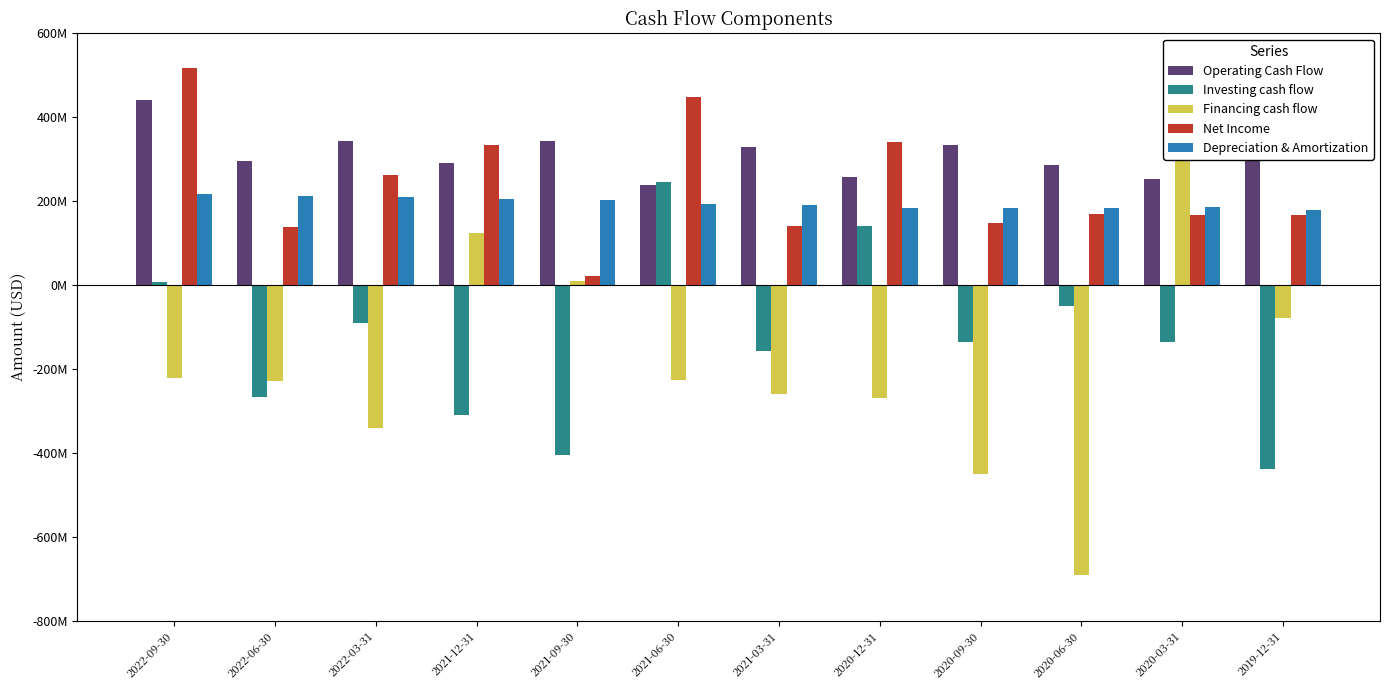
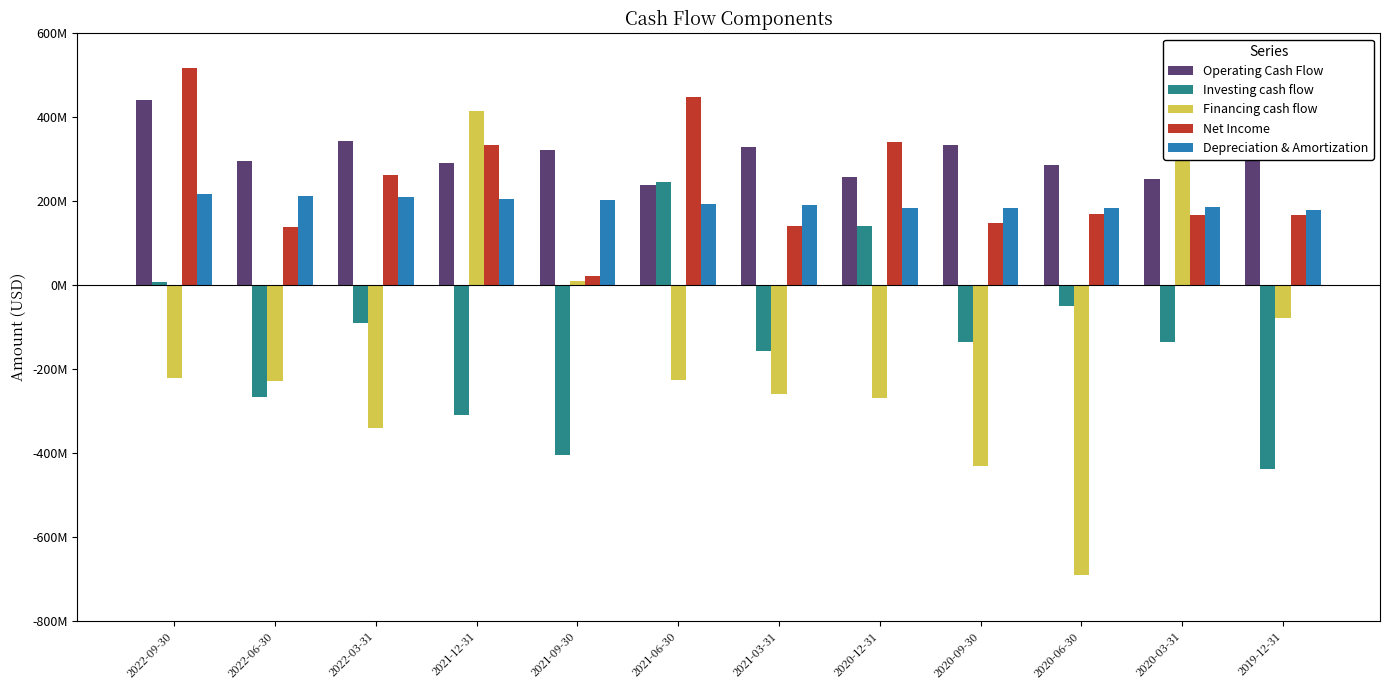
  {
    "Operating Cash Flow": {
      "2022-09-30": 440000000,
      "2022-06-30": 300000000,
      "2022-03-31": 340000000,
      "2021-12-31": 290000000,
-     "2021-09-30": 340000000,
+     "2021-09-30": 320000000,
      "2021-06-30": 240000000,
      "2021-03-31": 330000000,
      "2020-12-31": 260000000,
      "2020-09-30": 330000000,
      "2020-06-30": 290000000,
      "2020-03-31": 250000000
    },
    "Financing cash flow": {
      "2022-09-30": -220000000,
      "2022-06-30": -230000000,
      "2022-03-31": -340000000,
-     "2021-12-31": 120000000,
+     "2021-12-31": 420000000,
      "2021-09-30": 10000000,
      "2021-06-30": -230000000,
      "2021-03-31": -260000000,
      "2020-12-31": -270000000,
-     "2020-09-30": -450000000,
+     "2020-09-30": -430000000,
      "2020-06-30": -690000000,
      "2019-12-31": -80000000
    },
    "Net Income": {
      "2022-09-30": 520000000,
      "2022-06-30": 140000000,
      "2022-03-31": 260000000,
      "2021-12-31": 340000000,
      "2021-09-30": 20000000,
      "2021-06-30": 450000000,
      "2021-03-31": 140000000,
      "2020-12-31": 340000000,
      "2020-09-30": 150000000,
      "2020-06-30": 170000000,
      "2020-03-31": 170000000,
      "2019-12-31": 170000000
    }
  }
